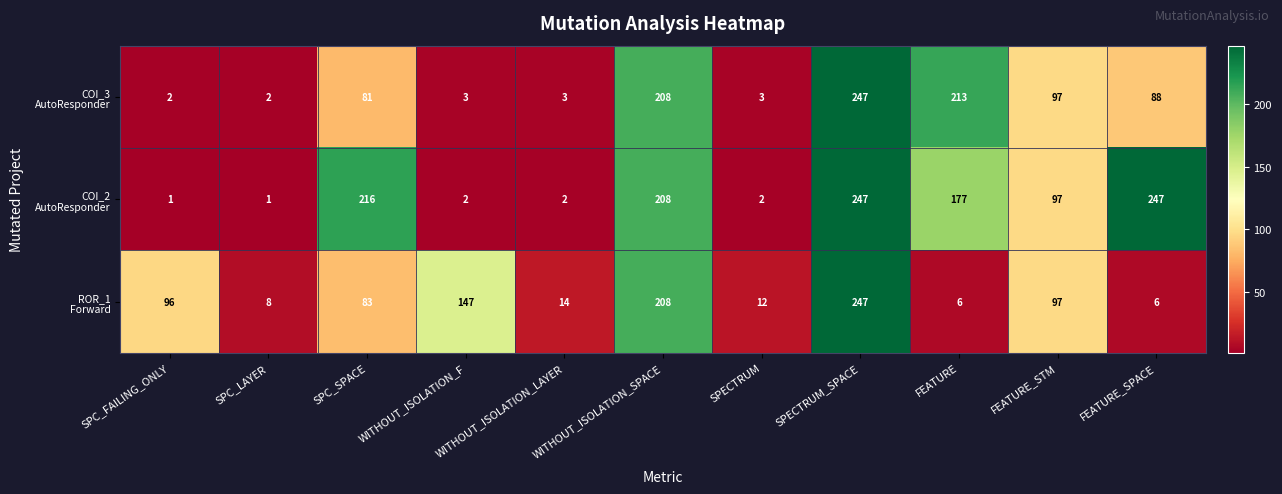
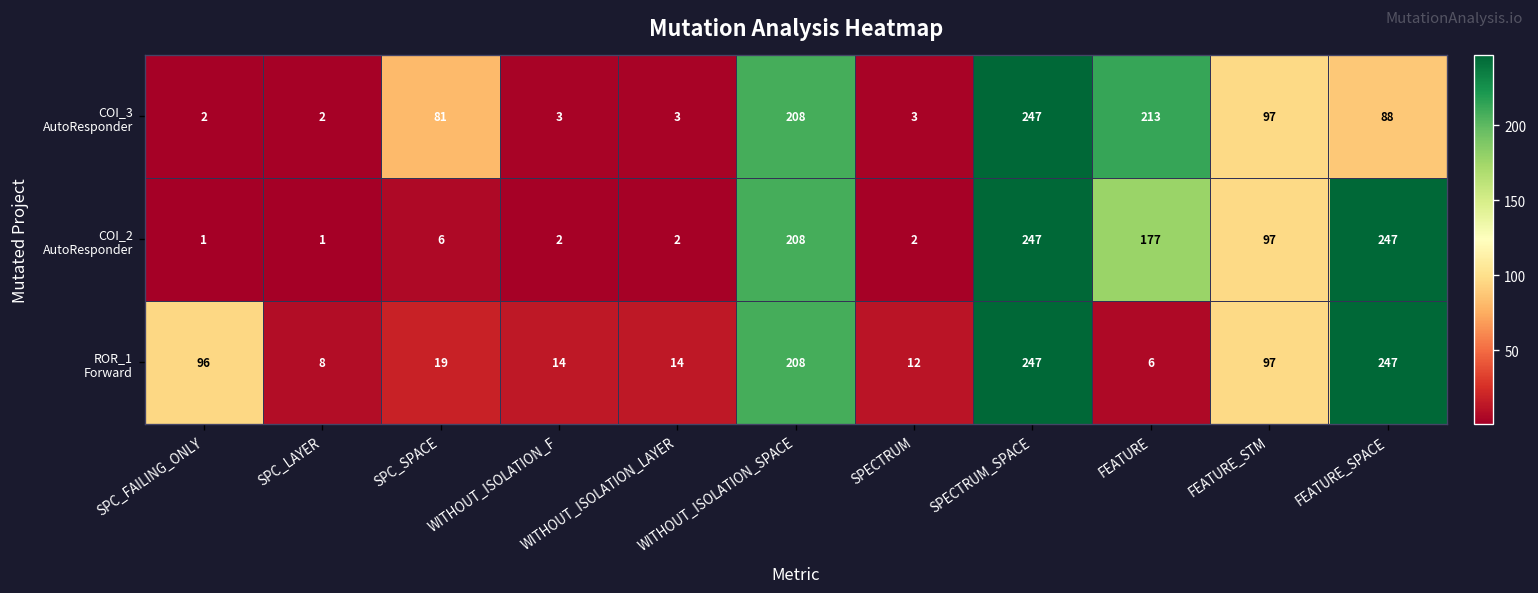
  {
    "COI_3 AutoResponder": {
      "SPC_FAILING_ONLY": 2,
      "SPC_LAYER": 2,
      "SPC_SPACE": 81,
      "WITHOUT_ISOLATION_F": 3,
      "WITHOUT_ISOLATION_LAYER": 3,
      "WITHOUT_ISOLATION_SPACE": 208,
      "SPECTRUM": 3,
      "SPECTRUM_SPACE": 247,
      "FEATURE": 213,
      "FEATURE_STM": 97,
      "FEATURE_SPACE": 88
    },
    "COI_2 AutoResponder": {
      "SPC_FAILING_ONLY": 1,
      "SPC_LAYER": 1,
-     "SPC_SPACE": 216,
+     "SPC_SPACE": 6,
      "WITHOUT_ISOLATION_F": 2,
      "WITHOUT_ISOLATION_LAYER": 2,
      "WITHOUT_ISOLATION_SPACE": 208,
      "SPECTRUM": 2,
      "SPECTRUM_SPACE": 247,
      "FEATURE": 177,
      "FEATURE_STM": 97,
      "FEATURE_SPACE": 247
    },
    "ROR_1 Forward": {
      "SPC_FAILING_ONLY": 96,
      "SPC_LAYER": 8,
-     "SPC_SPACE": 83,
-     "WITHOUT_ISOLATION_F": 147,
+     "SPC_SPACE": 19,
+     "WITHOUT_ISOLATION_F": 14,
      "WITHOUT_ISOLATION_LAYER": 14,
      "WITHOUT_ISOLATION_SPACE": 208,
      "SPECTRUM": 12,
      "SPECTRUM_SPACE": 247,
      "FEATURE": 6,
      "FEATURE_STM": 97,
-     "FEATURE_SPACE": 6
+     "FEATURE_SPACE": 247
    }
  }
